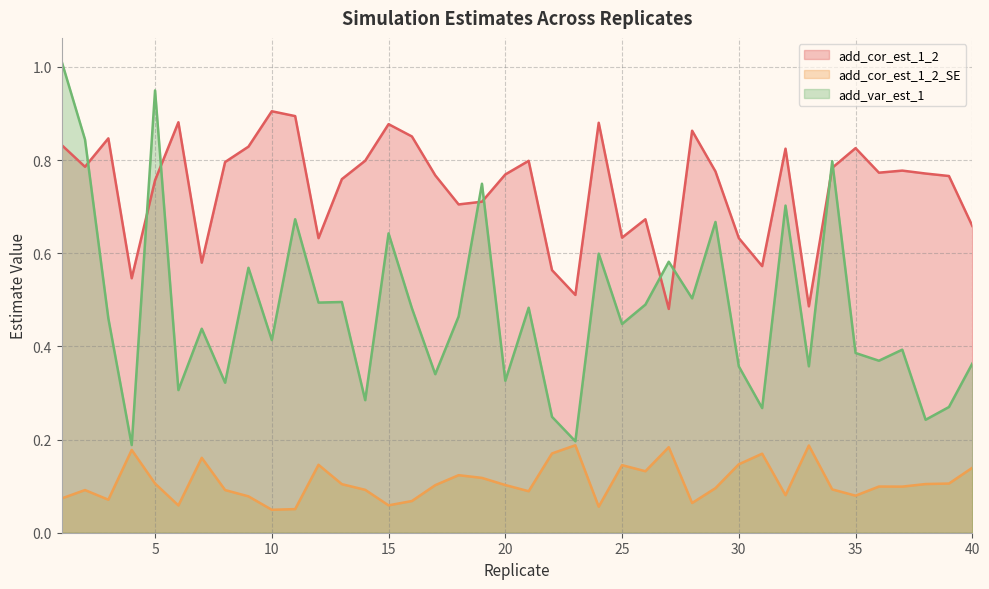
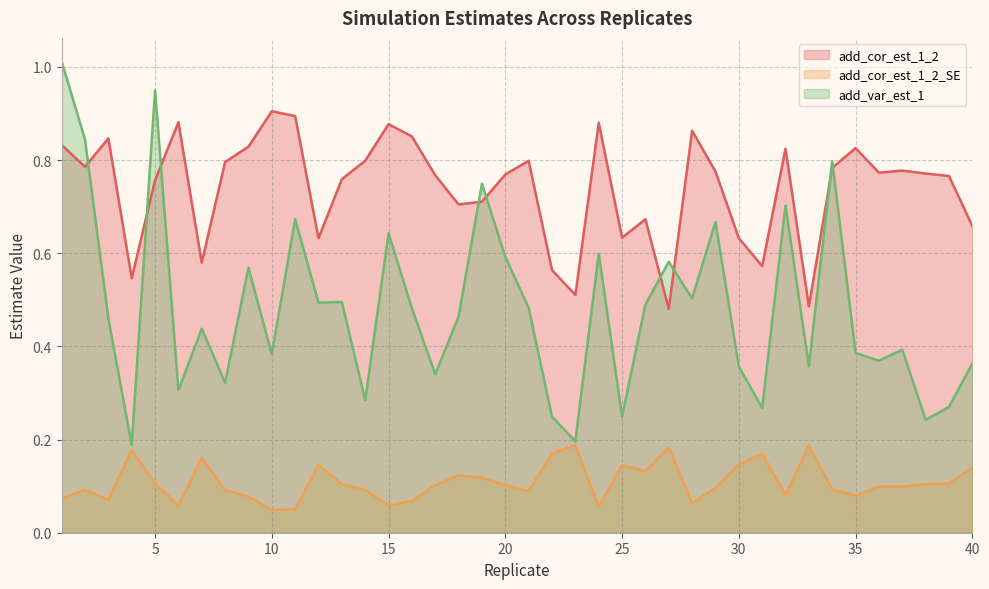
  {
    "add_var_est_1": {
      "5": 0.95,
-     "10": 0.41,
+     "10": 0.38,
      "15": 0.64,
-     "20": 0.33,
-     "25": 0.45,
+     "20": 0.59,
+     "25": 0.25,
      "30": 0.36,
      "35": 0.39,
      "40": 0.36
    }
  }
